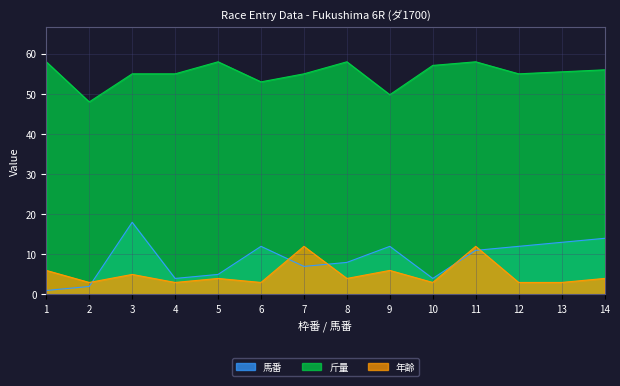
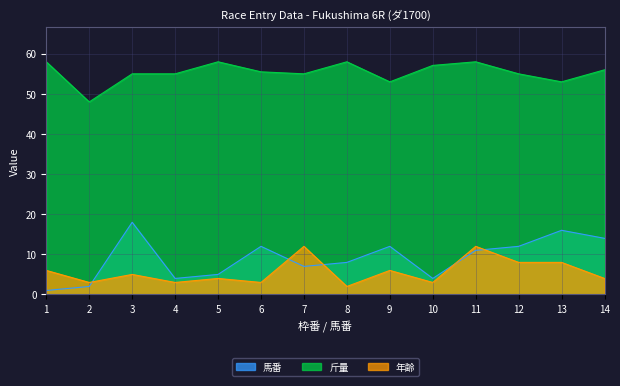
  {
    "馬番": {
      "1": 1,
      "2": 2,
      "3": 18,
      "4": 4,
      "5": 5,
      "6": 12,
      "7": 7,
      "8": 8,
      "9": 12,
      "10": 4,
      "11": 11,
      "12": 12,
-     "13": 13,
+     "13": 16,
      "14": 14
    },
    "斤量": {
      "1": 58,
      "2": 48,
      "3": 55,
      "4": 55,
      "5": 58,
-     "6": 53,
+     "6": 56,
      "7": 55,
      "8": 58,
-     "9": 50,
+     "9": 53,
      "10": 57,
      "11": 58,
      "12": 55,
-     "13": 56,
+     "13": 53,
      "14": 56
    },
    "年齢": {
      "1": 6,
      "2": 3,
      "3": 5,
      "4": 3,
      "5": 4,
      "6": 3,
      "7": 12,
-     "8": 4,
+     "8": 2,
      "9": 6,
      "10": 3,
      "11": 12,
-     "12": 3,
-     "13": 3,
+     "12": 8,
+     "13": 8,
      "14": 4
    }
  }
